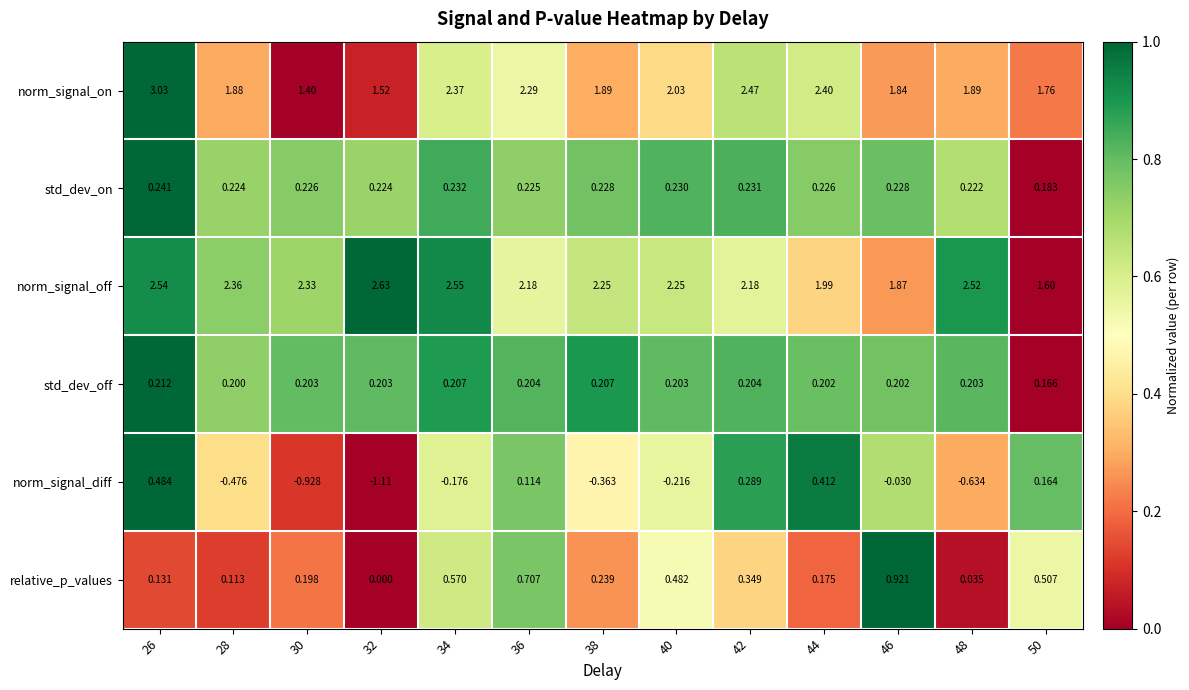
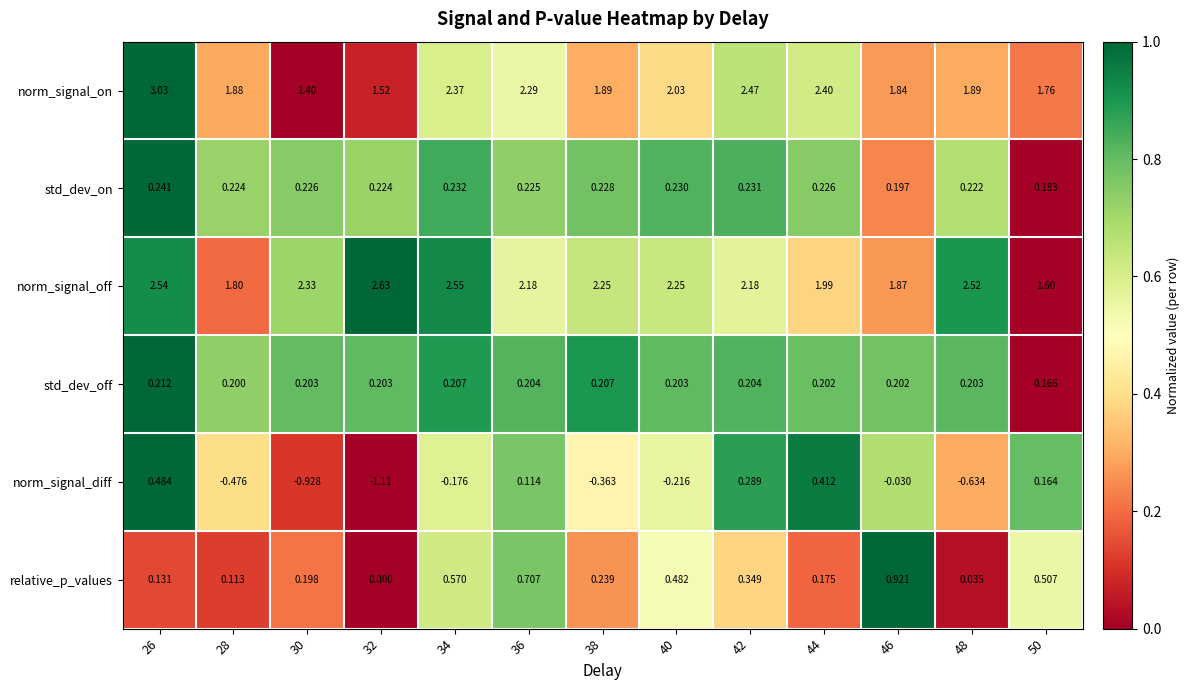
  {
    "norm_signal_on": {
      "26": 3.03,
      "28": 1.88,
      "30": 1.40,
      "32": 1.52,
      "34": 2.37,
      "36": 2.29,
      "38": 1.89,
      "40": 2.03,
      "42": 2.47,
      "44": 2.40,
      "46": 1.84,
      "48": 1.89,
      "50": 1.76
    },
    "std_dev_on": {
      "26": 0.241,
      "28": 0.224,
      "30": 0.226,
      "32": 0.224,
      "34": 0.232,
      "36": 0.225,
      "38": 0.228,
      "40": 0.230,
      "42": 0.231,
      "44": 0.226,
-     "46": 0.228,
+     "46": 0.197,
      "48": 0.222,
      "50": 0.183
    },
    "norm_signal_off": {
      "26": 2.54,
-     "28": 2.36,
+     "28": 1.80,
      "30": 2.33,
      "32": 2.63,
      "34": 2.55,
      "36": 2.18,
      "38": 2.25,
      "40": 2.25,
      "42": 2.18,
      "44": 1.99,
      "46": 1.87,
      "48": 2.52,
      "50": 1.60
    },
    "std_dev_off": {
      "26": 0.212,
      "28": 0.200,
      "30": 0.203,
      "32": 0.203,
      "34": 0.207,
      "36": 0.204,
      "38": 0.207,
      "40": 0.203,
      "42": 0.204,
      "44": 0.202,
      "46": 0.202,
      "48": 0.203,
      "50": 0.166
    },
    "norm_signal_diff": {
      "26": 0.484,
      "28": -0.476,
      "30": -0.928,
      "32": -1.11,
      "34": -0.176,
      "36": 0.114,
      "38": -0.363,
      "40": -0.216,
      "42": 0.289,
      "44": 0.412,
      "46": -0.030,
      "48": -0.634,
      "50": 0.164
    },
    "relative_p_values": {
      "26": 0.131,
      "28": 0.113,
      "30": 0.198,
      "32": 0.000,
      "34": 0.570,
      "36": 0.707,
      "38": 0.239,
      "40": 0.482,
      "42": 0.349,
      "44": 0.175,
      "46": 0.921,
      "48": 0.035,
      "50": 0.507
    }
  }
